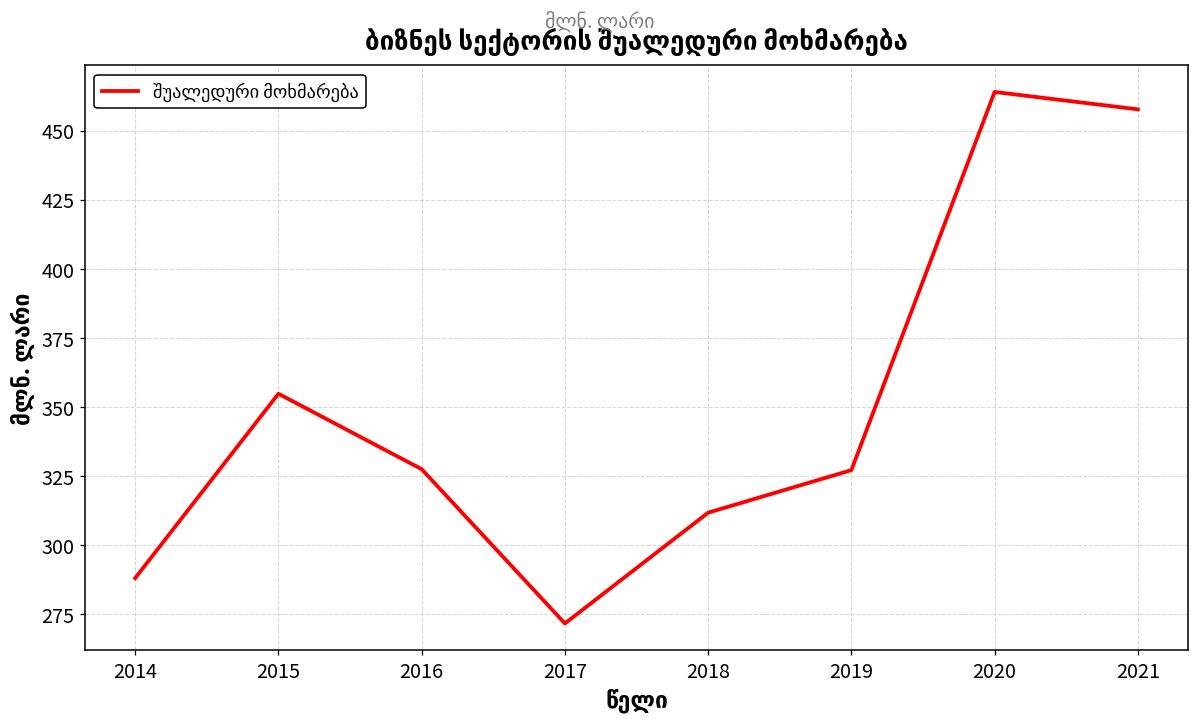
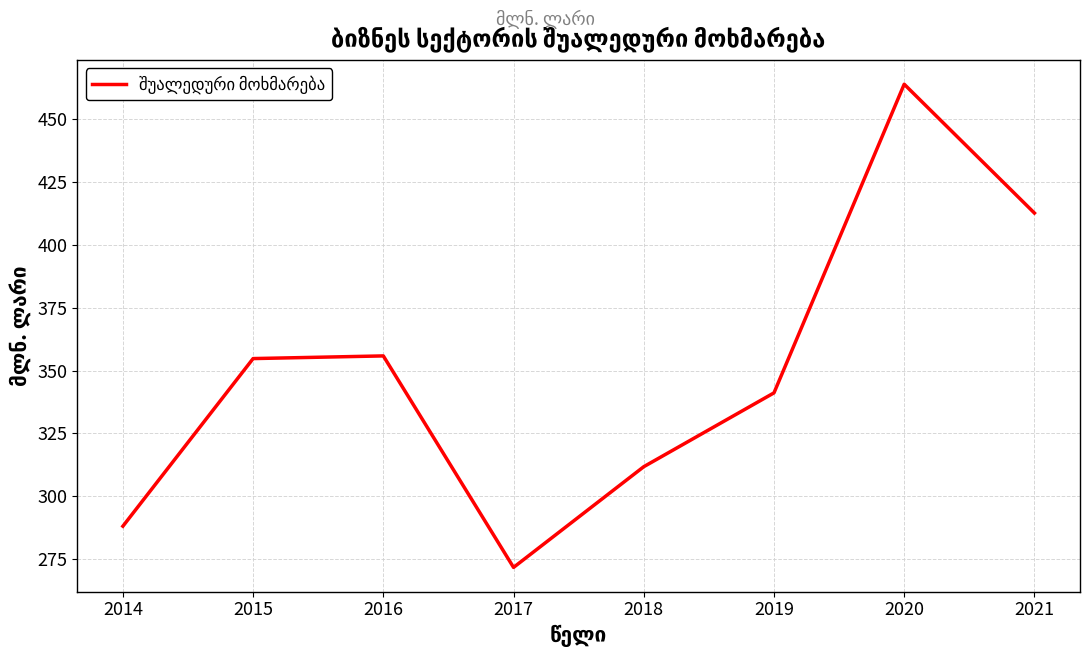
  {
    "2014": 288,
    "2015": 355,
-   "2016": 327,
+   "2016": 356,
    "2017": 272,
    "2018": 312,
-   "2019": 327,
+   "2019": 341,
    "2020": 464,
-   "2021": 458
+   "2021": 413
  }
